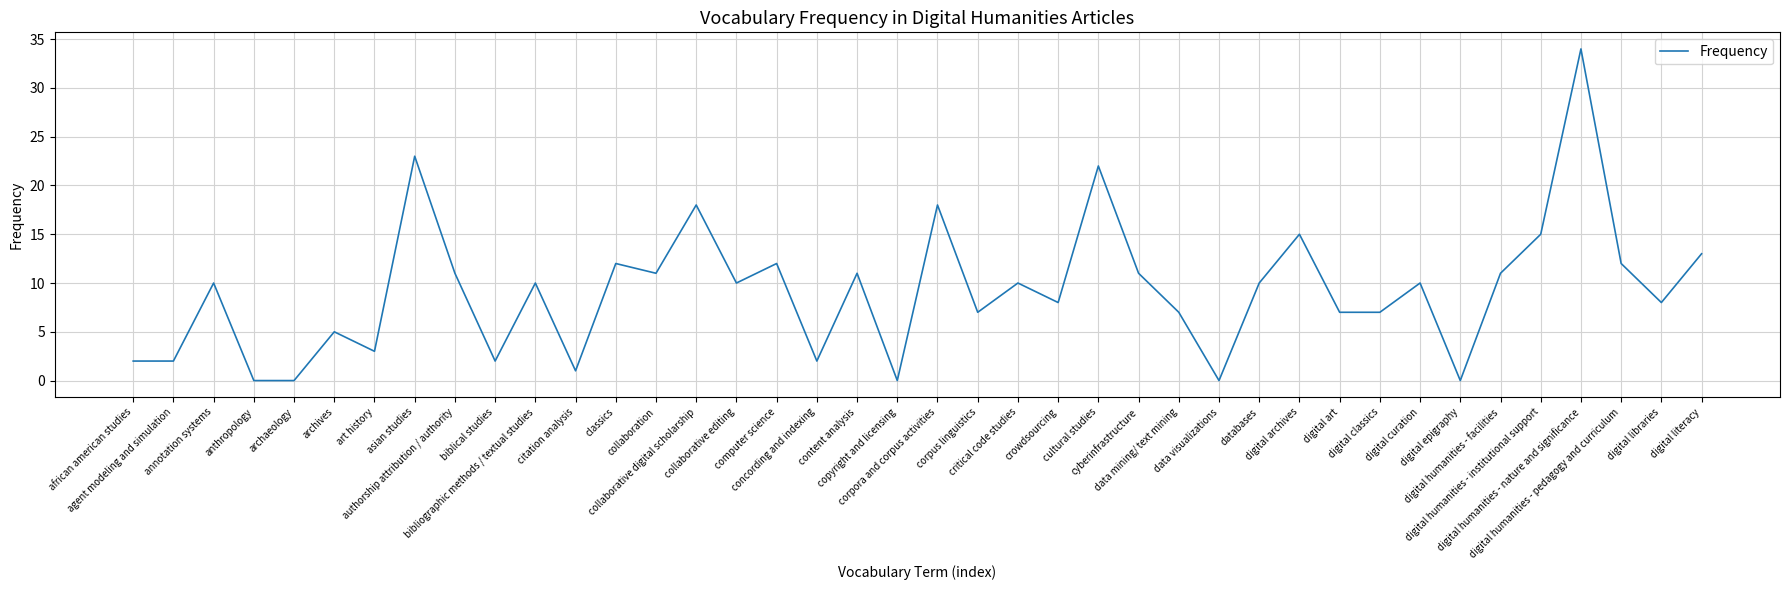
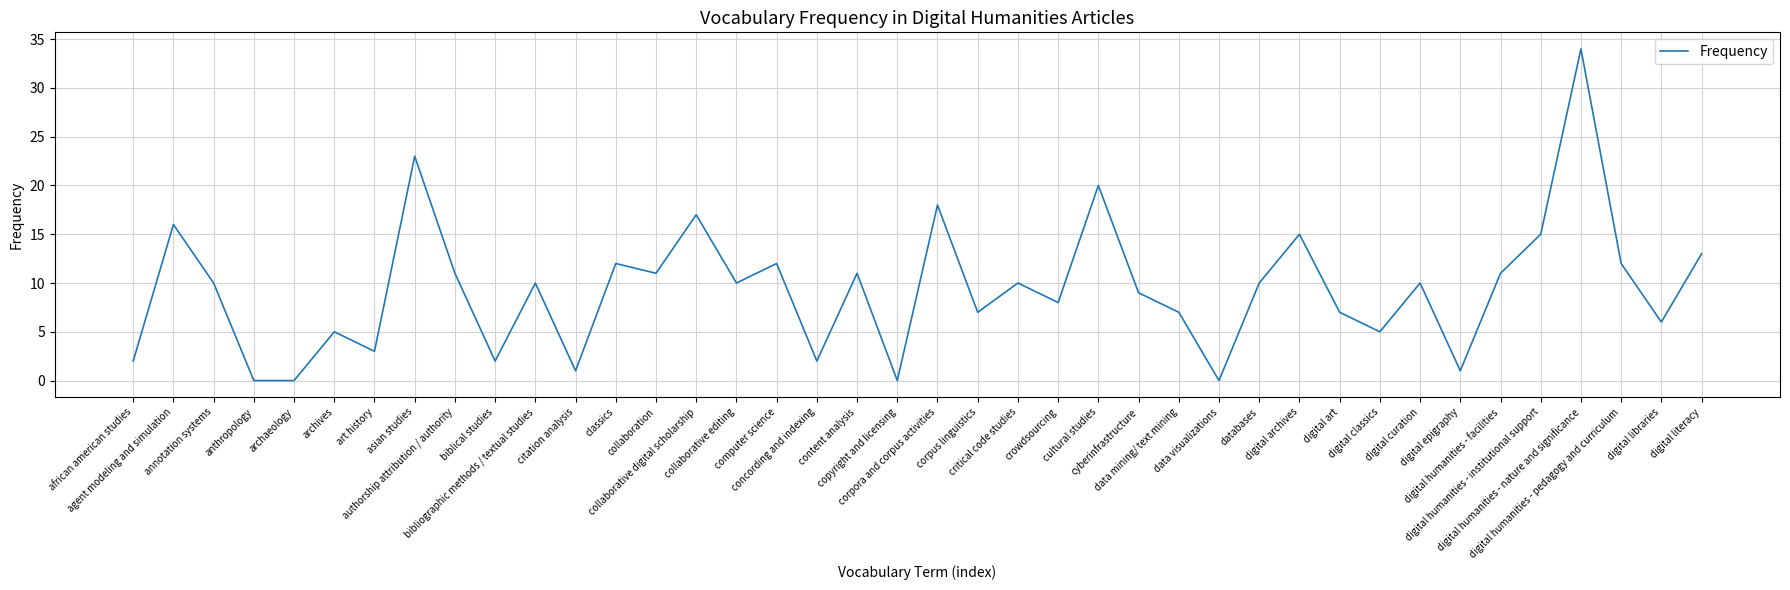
  {
    "african american studies": 2,
-   "agent modeling and simulation": 2,
+   "agent modeling and simulation": 16,
    "annotation systems": 10,
    "anthropology": 0,
    "archaeology": 0,
    "archives": 5,
    "art history": 3,
    "asian studies": 23,
    "authorship attribution / authority": 11,
    "biblical studies": 2,
    "bibliographic methods / textual studies": 10,
    "citation analysis": 1,
    "classics": 12,
    "collaboration": 11,
-   "collaborative digital scholarship": 18,
+   "collaborative digital scholarship": 17,
    "collaborative editing": 10,
    "computer science": 12,
    "concording and indexing": 2,
    "content analysis": 11,
    "copyright and licensing": 0,
    "corpora and corpus activities": 18,
    "corpus linguistics": 7,
    "critical code studies": 10,
    "crowdsourcing": 8,
-   "cultural studies": 22,
-   "cyberinfrastructure": 11,
+   "cultural studies": 20,
+   "cyberinfrastructure": 9,
    "data mining/ text mining": 7,
    "data visualizations": 0,
    "databases": 10,
    "digital archives": 15,
    "digital art": 7,
-   "digital classics": 7,
+   "digital classics": 5,
    "digital curation": 10,
-   "digital epigraphy": 0,
+   "digital epigraphy": 1,
    "digital humanities - facilities": 11,
    "digital humanities - institutional support": 15,
    "digital humanities - nature and significance": 34,
    "digital humanities - pedagogy and curriculum": 12,
-   "digital libraries": 8,
+   "digital libraries": 6,
    "digital literacy": 13
  }
